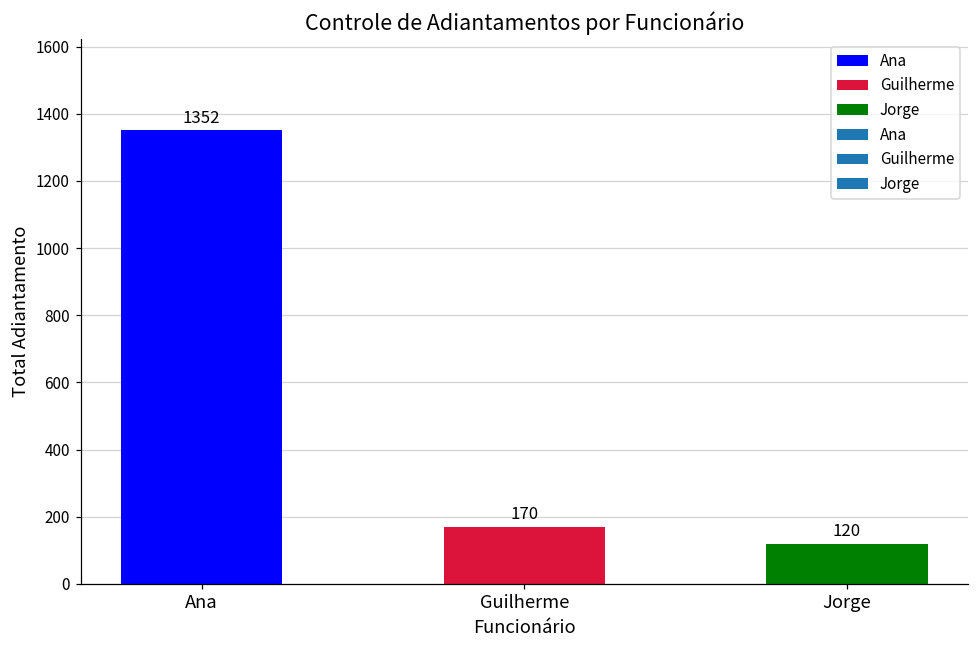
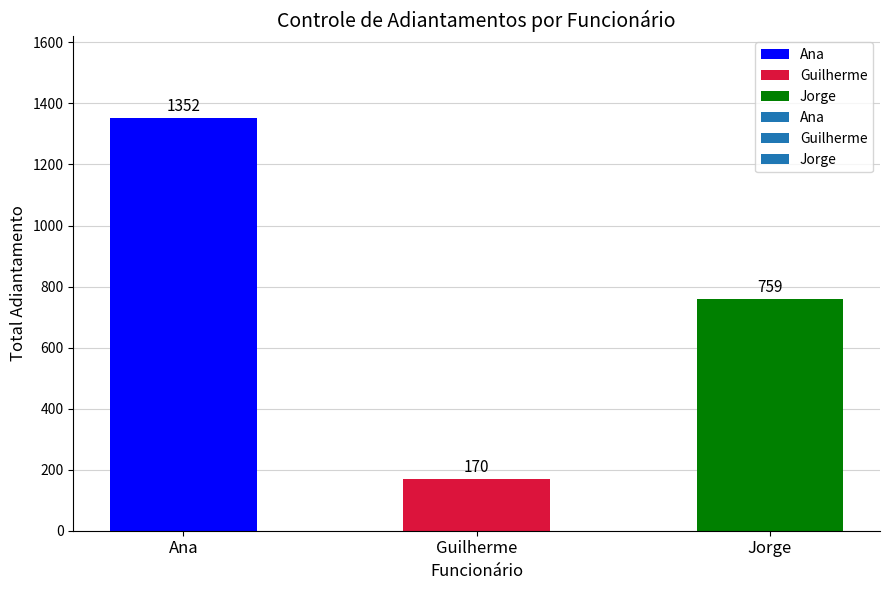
  {
    "Ana": 1352,
    "Guilherme": 170,
-   "Jorge": 120
+   "Jorge": 759
  }
